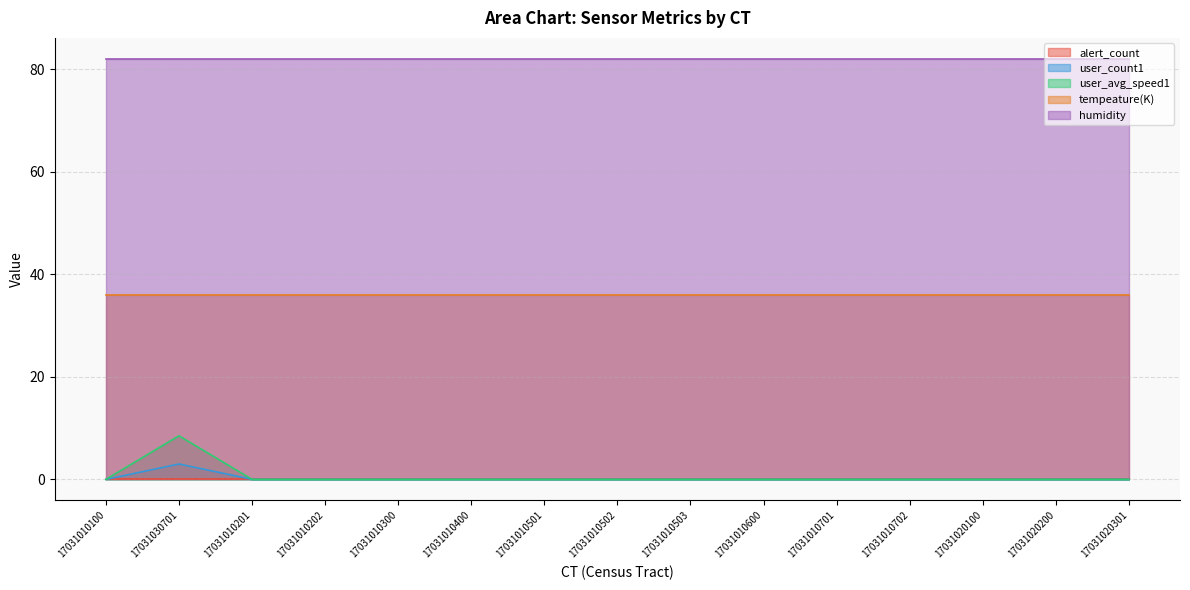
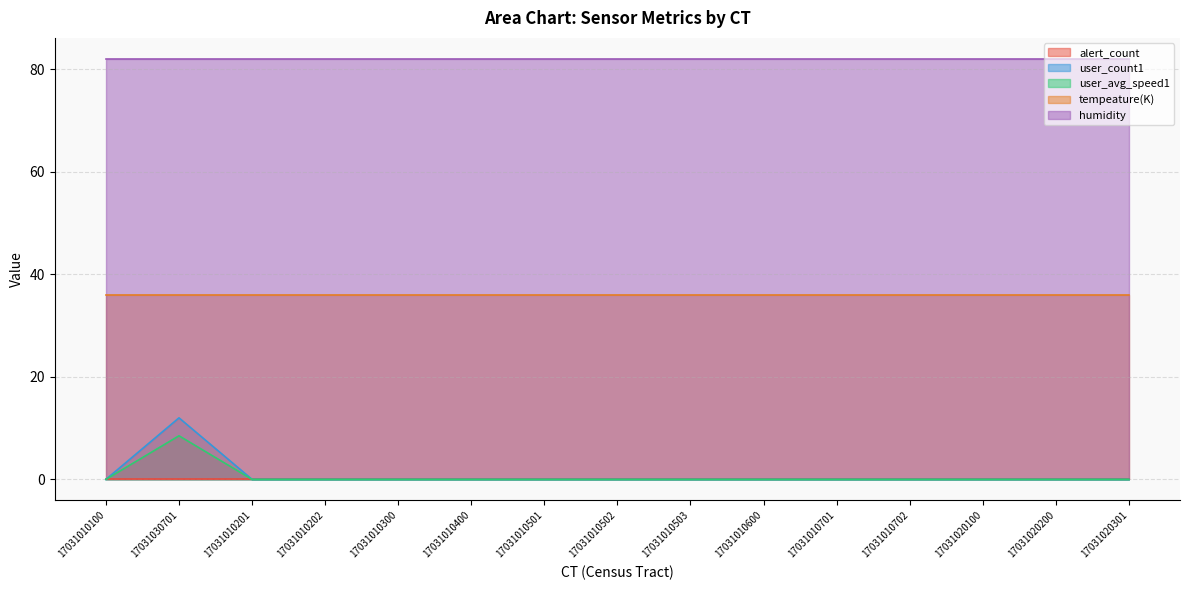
  {
    "user_count1": {
-     "17031030701": 3
+     "17031030701": 12
    },
    "user_avg_speed1": {
      "17031030701": 8
    },
    "humidity": {
      "17031010100": 82,
      "17031030701": 82,
      "17031010201": 82,
      "17031010202": 82,
      "17031010300": 82,
      "17031010400": 82,
      "17031010501": 82,
      "17031010502": 82,
      "17031010503": 82,
      "17031010600": 82,
      "17031010701": 82,
      "17031010702": 82,
      "17031020100": 82
    }
  }
